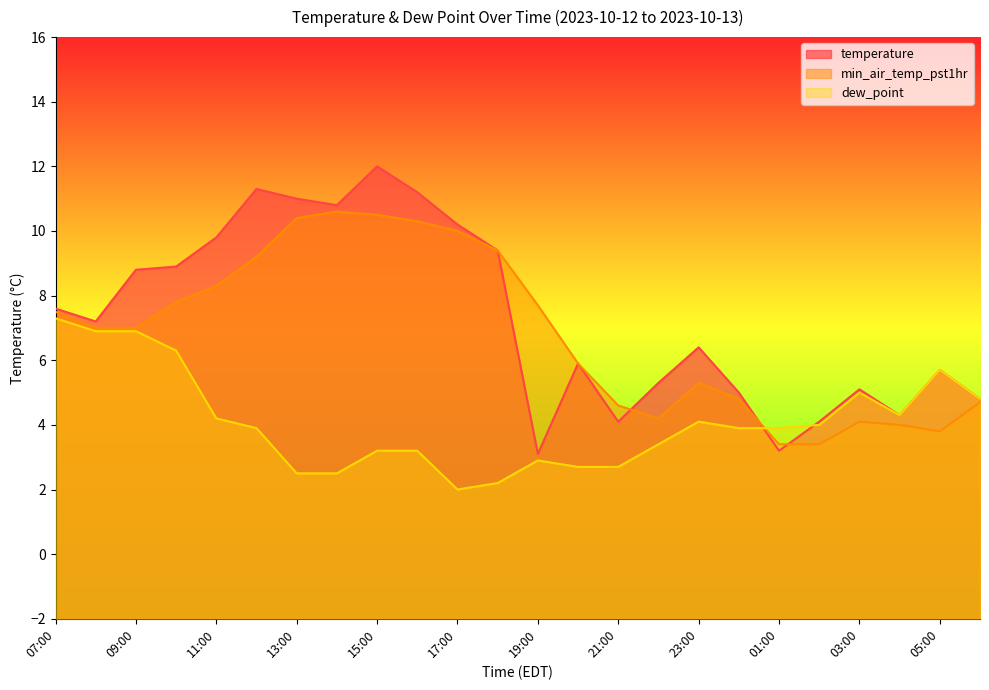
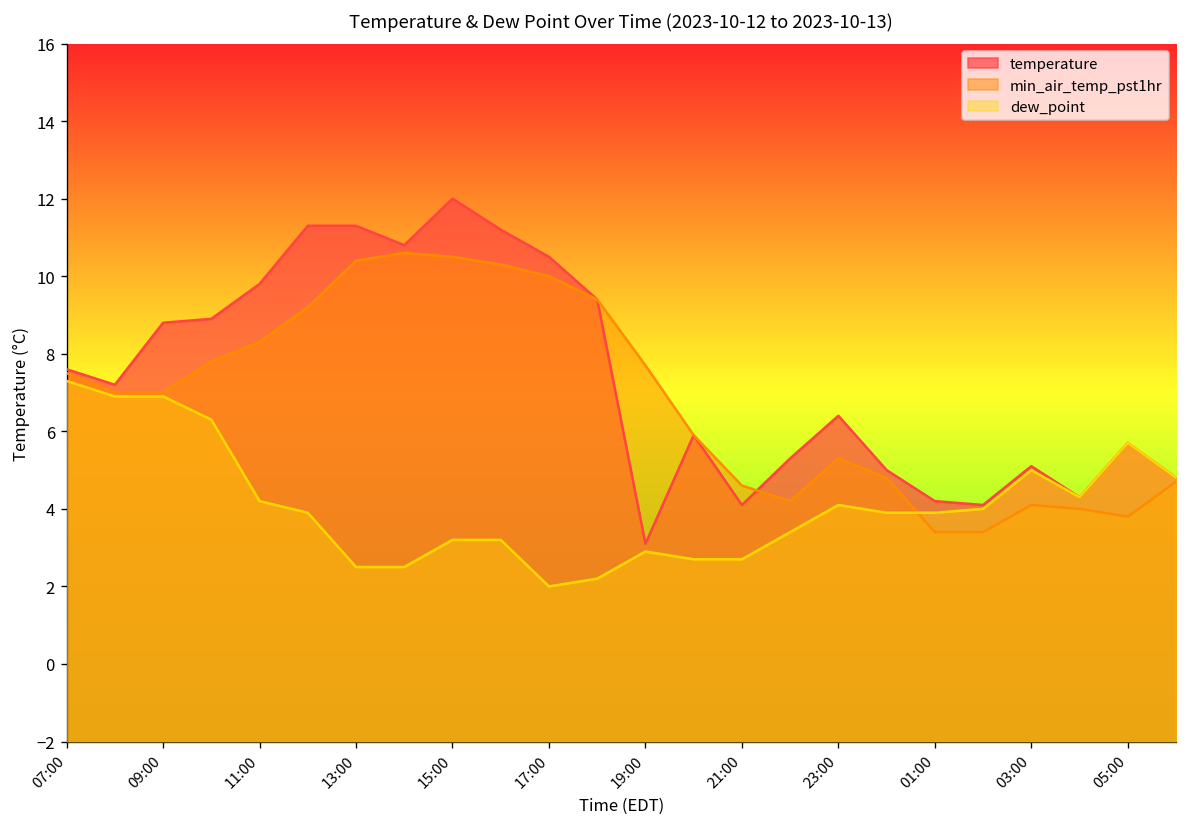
  {
    "temperature": {
      "07:00": 7.6,
      "09:00": 8.8,
      "11:00": 9.8,
-     "13:00": 11.0,
+     "13:00": 11.3,
      "15:00": 12.0,
-     "17:00": 10.2,
+     "17:00": 10.5,
      "19:00": 3.1,
      "21:00": 4.1,
      "23:00": 6.4,
-     "01:00": 3.2,
+     "01:00": 4.2,
      "03:00": 5.1
    }
  }
